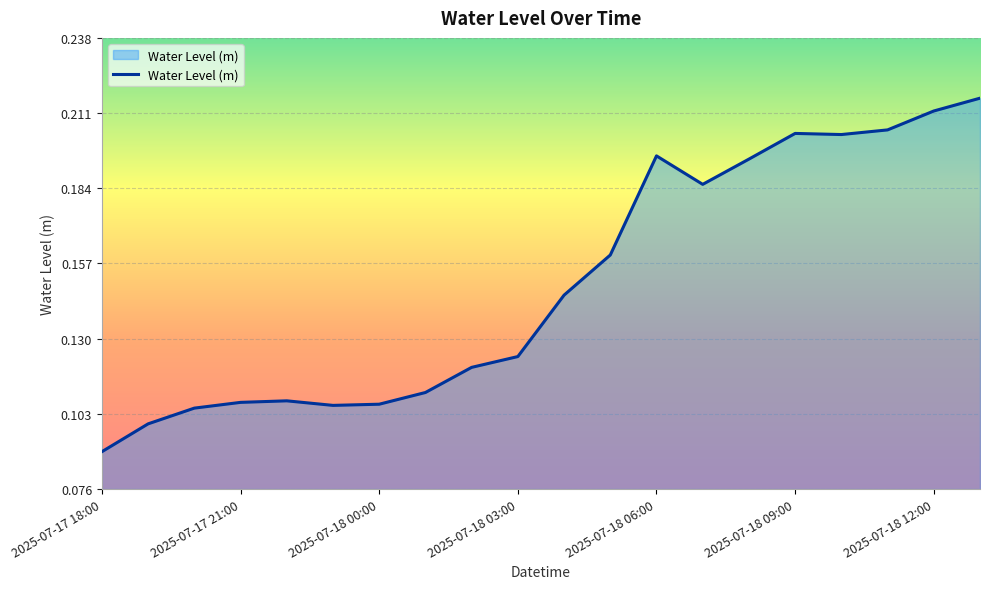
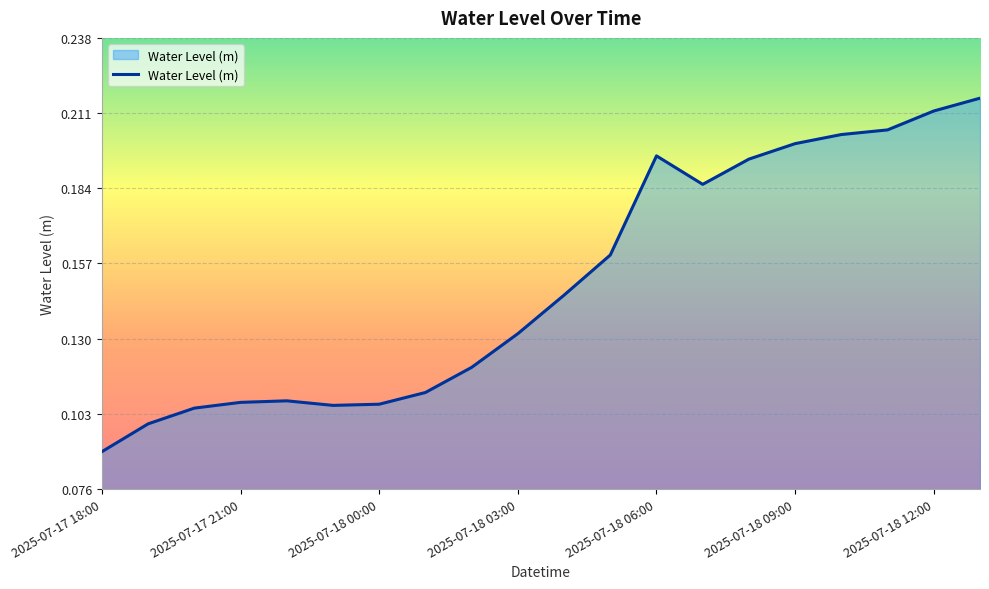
  {
    "2025-07-17 18:00": 0.089,
    "2025-07-17 21:00": 0.107,
    "2025-07-18 00:00": 0.106,
-   "2025-07-18 03:00": 0.124,
+   "2025-07-18 03:00": 0.132,
    "2025-07-18 06:00": 0.195,
-   "2025-07-18 09:00": 0.204,
+   "2025-07-18 09:00": 0.200,
    "2025-07-18 12:00": 0.212
  }
